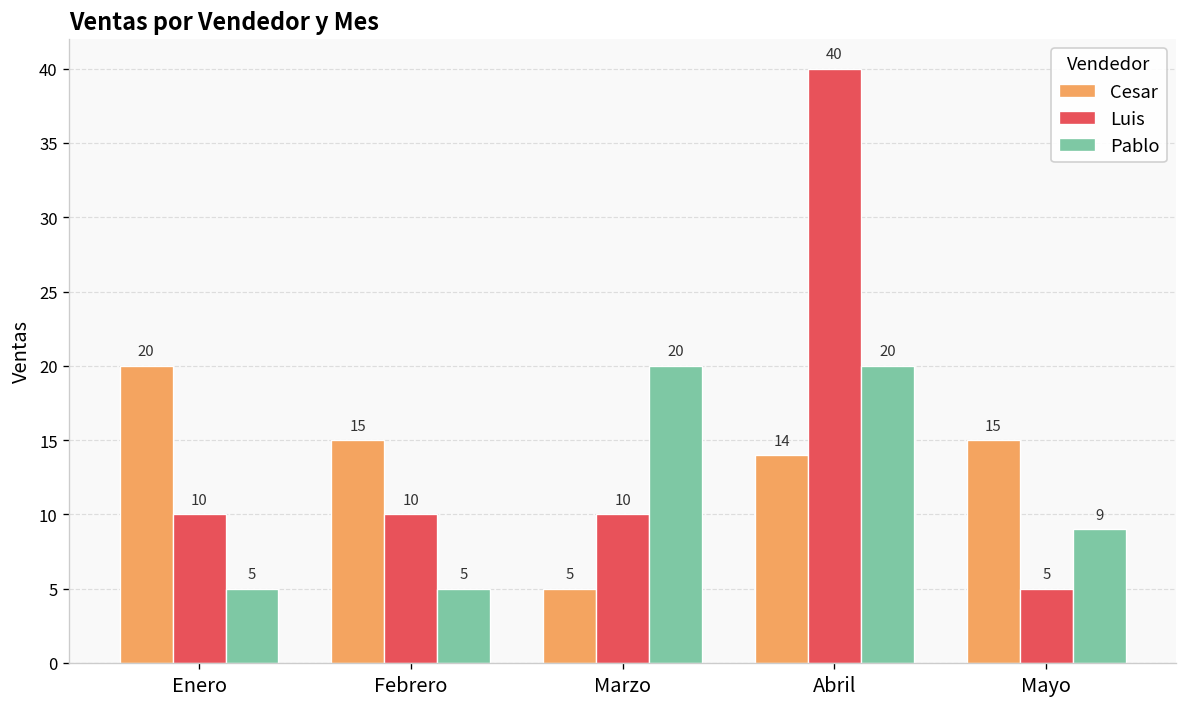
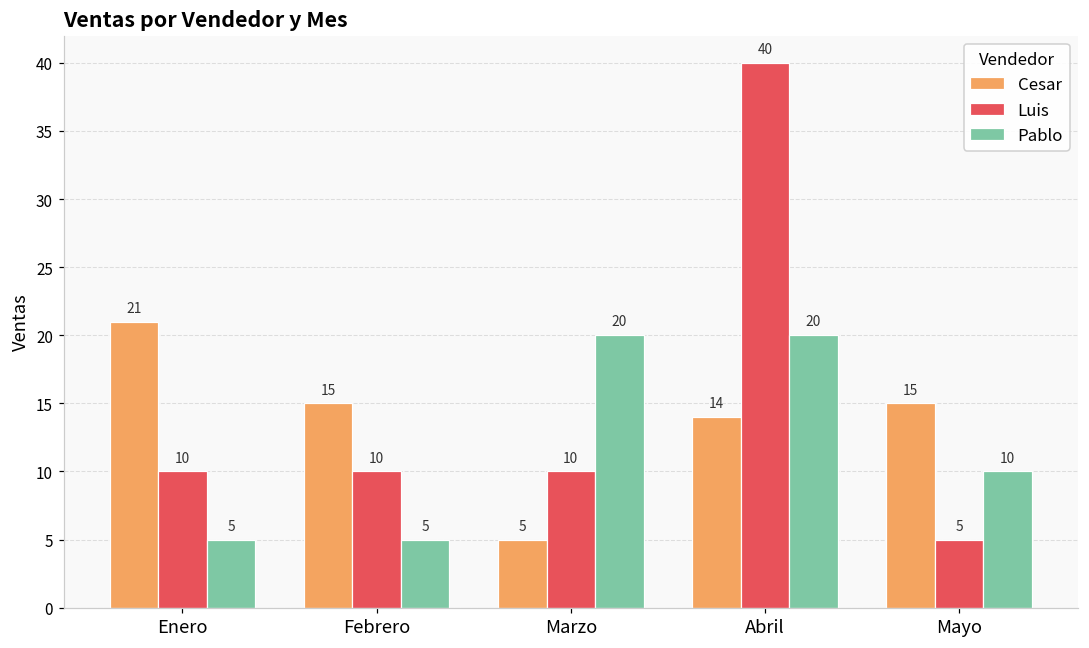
  {
    "Cesar": {
-     "Enero": 20,
+     "Enero": 21,
      "Febrero": 15,
      "Marzo": 5,
      "Abril": 14,
      "Mayo": 15
    },
    "Luis": {
      "Enero": 10,
      "Febrero": 10,
      "Marzo": 10,
      "Abril": 40,
      "Mayo": 5
    },
    "Pablo": {
      "Enero": 5,
      "Febrero": 5,
      "Marzo": 20,
      "Abril": 20,
-     "Mayo": 9
+     "Mayo": 10
    }
  }
